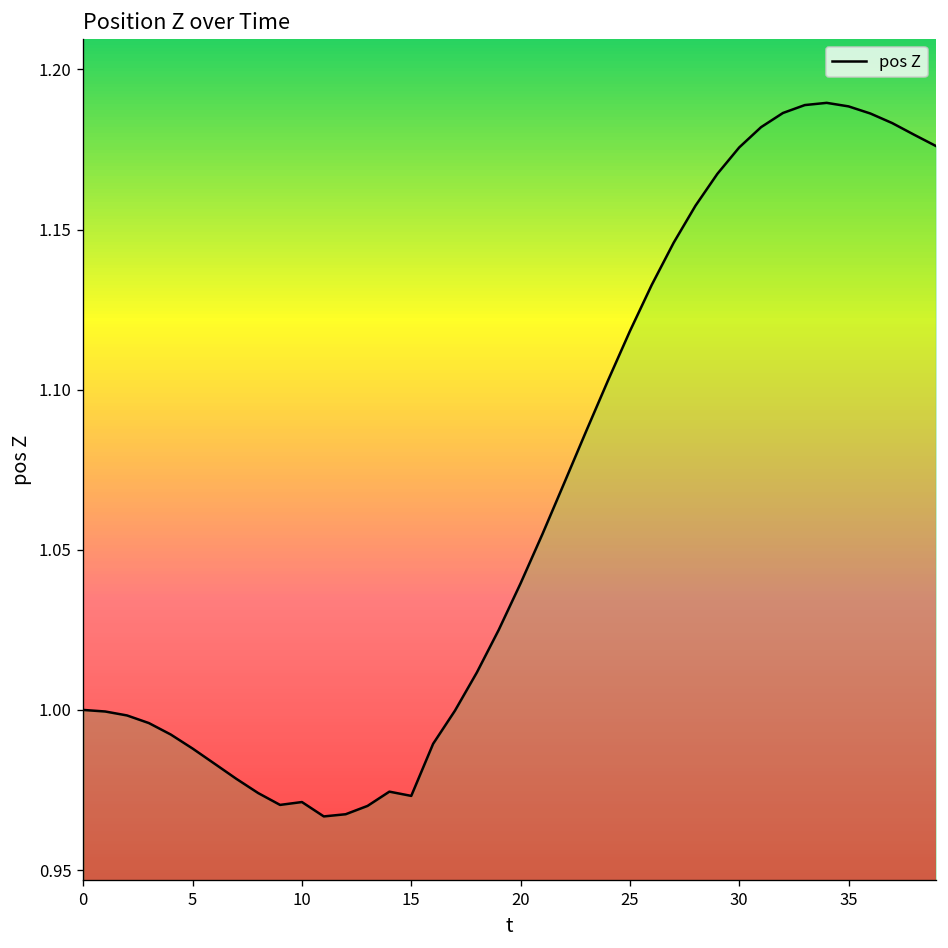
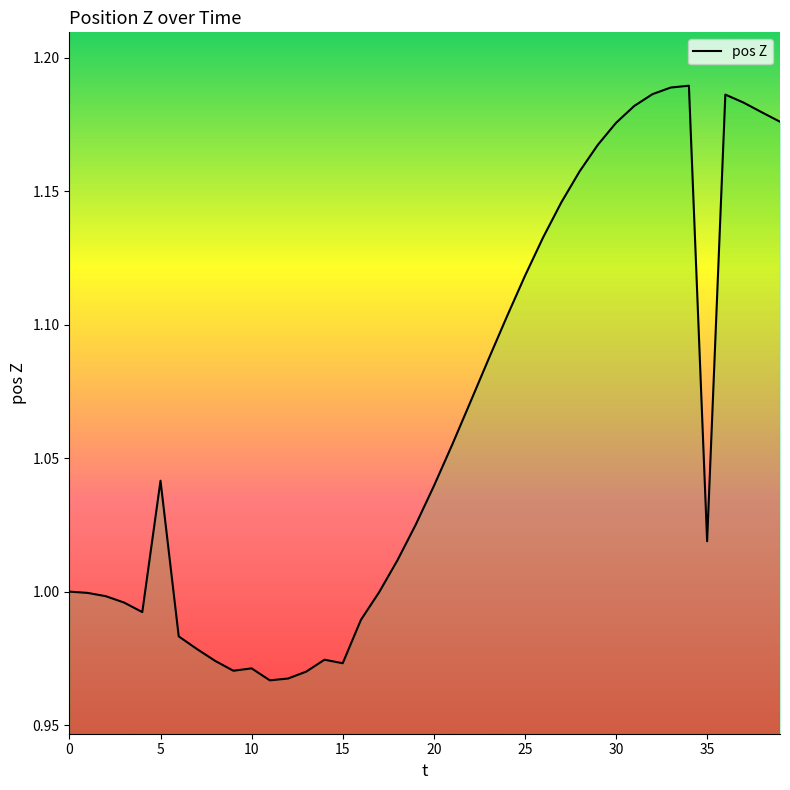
  {
    "0": 1.000,
-   "5": 0.988,
+   "5": 1.042,
    "10": 0.971,
    "15": 0.973,
    "20": 1.040,
    "25": 1.118,
    "30": 1.176,
-   "35": 1.188
+   "35": 1.019
  }
